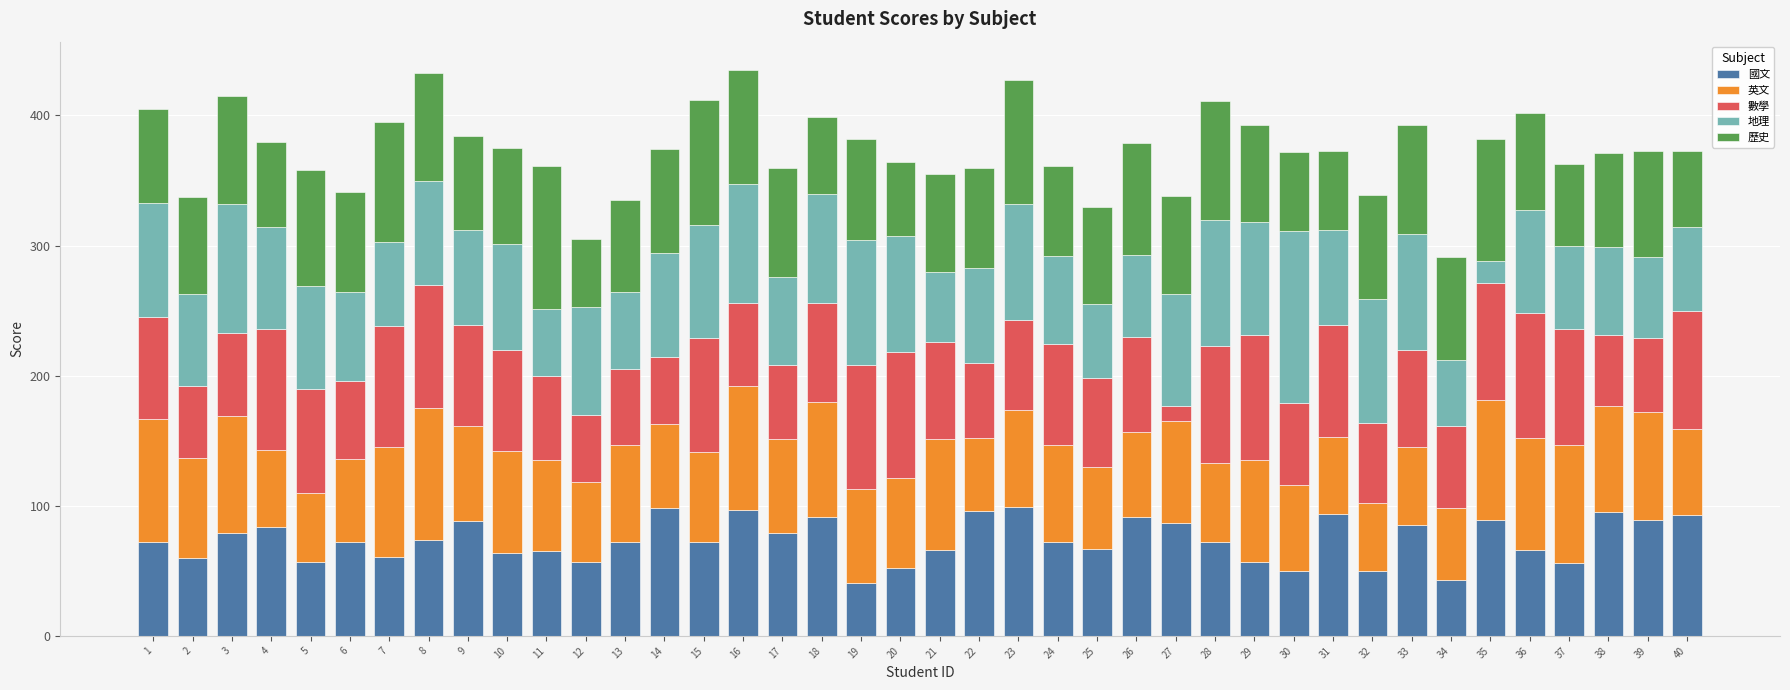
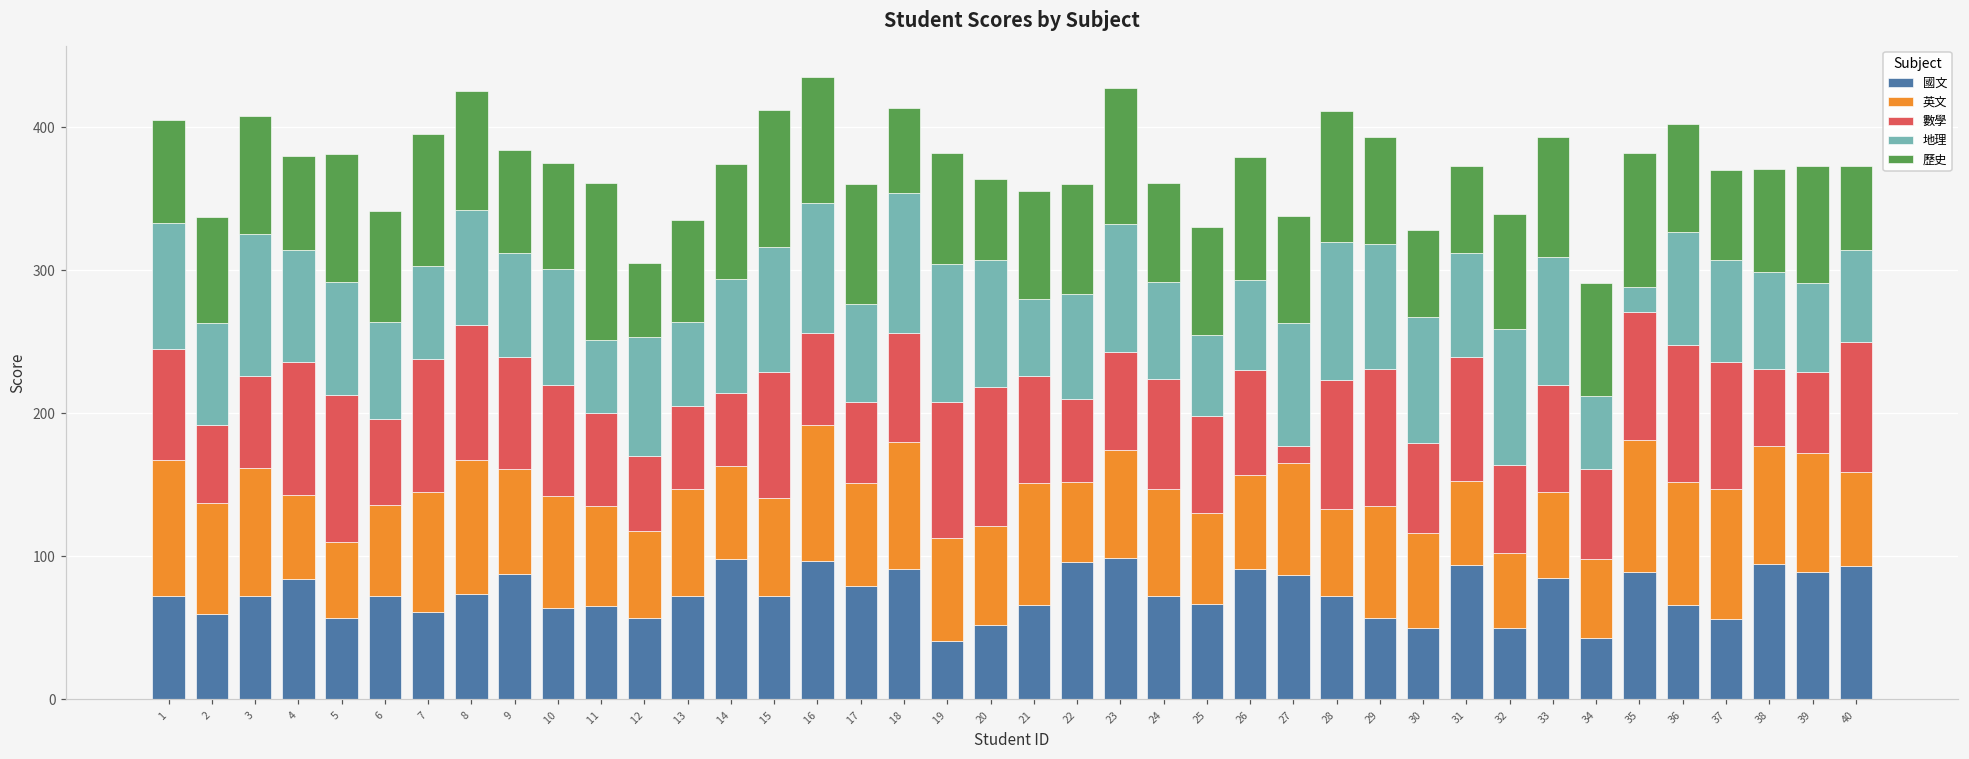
  {
    "國文": {
      "1": 72,
      "2": 60,
-     "3": 79,
+     "3": 72,
      "4": 84,
      "5": 57,
      "6": 72,
      "7": 61,
      "8": 74,
      "9": 88,
      "10": 64,
      "11": 65,
      "12": 57,
      "13": 72,
      "14": 98,
      "15": 72,
      "16": 97,
      "17": 79,
      "18": 91,
      "19": 41,
      "20": 52,
      "21": 66,
      "22": 96,
      "23": 99,
      "24": 72,
      "25": 67,
      "26": 91,
      "27": 87,
      "28": 72,
      "29": 57,
      "30": 50,
      "31": 94,
      "32": 50,
      "33": 85,
      "34": 43,
      "35": 89,
      "36": 66,
      "37": 56,
      "38": 95,
      "39": 89,
      "40": 93
    },
    "英文": {
      "1": 95,
      "2": 77,
      "3": 90,
      "4": 59,
      "5": 53,
      "6": 64,
      "7": 84,
-     "8": 101,
+     "8": 93,
      "9": 73,
      "10": 78,
      "11": 70,
      "12": 61,
      "13": 75,
      "14": 65,
      "15": 69,
      "16": 95,
      "17": 72,
      "18": 89,
      "19": 72,
      "20": 69,
      "21": 85,
      "22": 56,
      "23": 75,
      "24": 75,
      "25": 63,
      "26": 66,
      "27": 78,
      "28": 61,
      "29": 78,
      "30": 66,
      "31": 59,
      "32": 52,
      "33": 60,
      "34": 55,
      "35": 92,
      "36": 86,
      "37": 91,
      "38": 82,
      "39": 83,
      "40": 66
    },
    "數學": {
      "1": 78,
      "2": 55,
      "3": 64,
      "4": 93,
-     "5": 80,
+     "5": 103,
      "6": 60,
      "7": 93,
      "8": 95,
      "9": 78,
      "10": 78,
      "11": 65,
      "12": 52,
      "13": 58,
      "14": 51,
      "15": 88,
      "16": 64,
      "17": 57,
      "18": 76,
      "19": 95,
      "20": 97,
      "21": 75,
      "22": 58,
      "23": 69,
      "24": 77,
      "25": 68,
      "26": 73,
      "27": 12,
      "28": 90,
      "29": 96,
      "30": 63,
      "31": 86,
      "32": 62,
      "33": 75,
      "34": 63,
      "35": 90,
      "36": 96,
      "37": 89,
      "38": 54,
      "39": 57,
      "40": 91
    },
    "地理": {
      "1": 88,
      "2": 71,
      "3": 99,
      "4": 78,
      "5": 79,
      "6": 68,
      "7": 65,
      "8": 80,
      "9": 73,
      "10": 81,
      "11": 51,
      "12": 83,
      "13": 59,
      "14": 80,
      "15": 87,
      "16": 91,
      "17": 68,
-     "18": 84,
+     "18": 98,
      "19": 96,
      "20": 89,
      "21": 54,
      "22": 73,
      "23": 89,
      "24": 68,
      "25": 57,
      "26": 63,
      "27": 86,
      "28": 97,
      "29": 87,
-     "30": 132,
+     "30": 88,
      "31": 73,
      "32": 95,
      "33": 89,
      "34": 51,
      "35": 17,
      "36": 79,
-     "37": 64,
+     "37": 71,
      "38": 68,
      "39": 62,
      "40": 64
    },
    "歷史": {
      "1": 72,
      "2": 74,
      "3": 83,
      "4": 66,
      "5": 89,
      "6": 77,
      "7": 92,
      "8": 83,
      "9": 72,
      "10": 74,
      "11": 110,
      "12": 52,
      "13": 71,
      "14": 80,
      "15": 96,
      "16": 88,
      "17": 84,
      "18": 59,
      "19": 78,
      "20": 57,
      "21": 75,
      "22": 77,
      "23": 95,
      "24": 69,
      "25": 75,
      "26": 86,
      "27": 75,
      "28": 91,
      "29": 75,
      "30": 61,
      "31": 61,
      "32": 80,
      "33": 84,
      "34": 79,
      "35": 94,
      "36": 75,
      "37": 63,
      "38": 72,
      "39": 82,
      "40": 59
    }
  }
